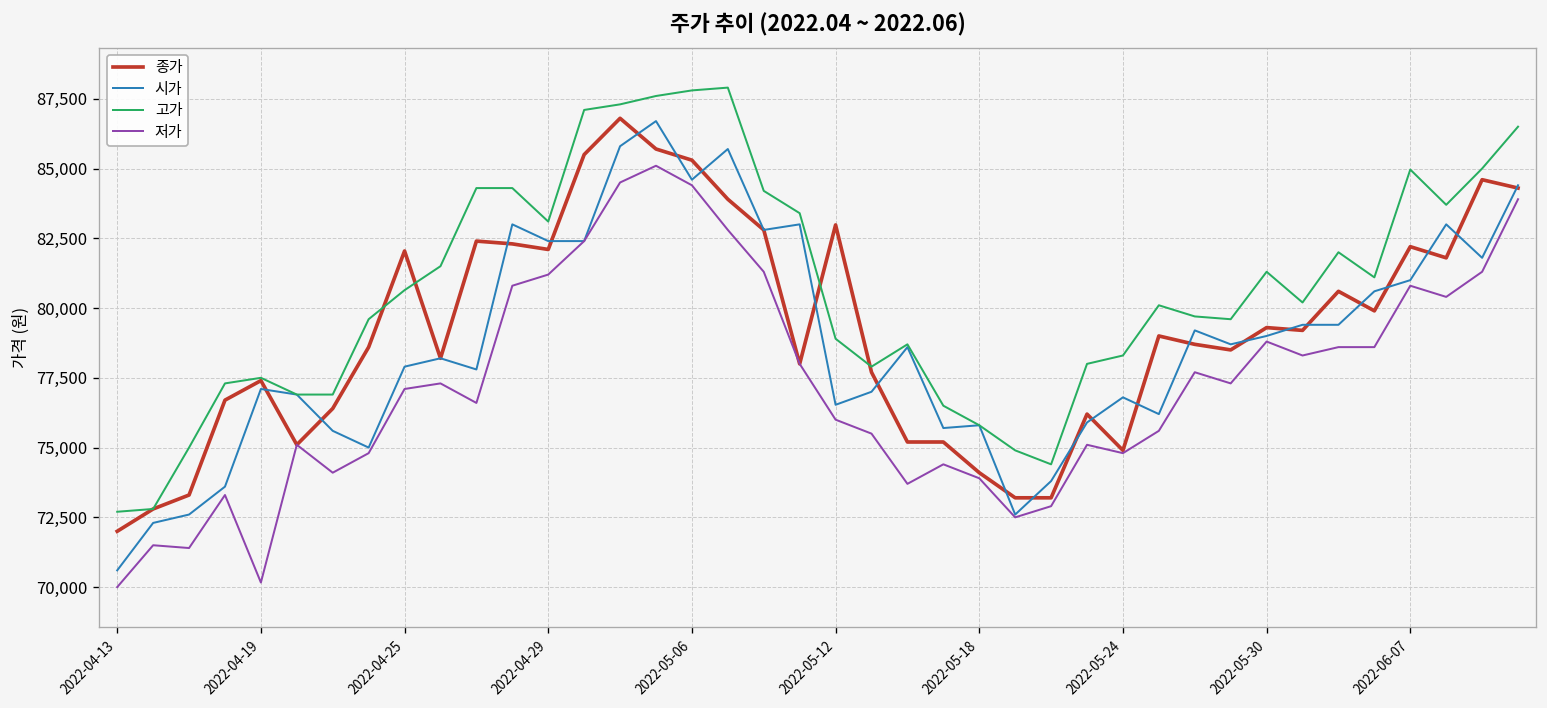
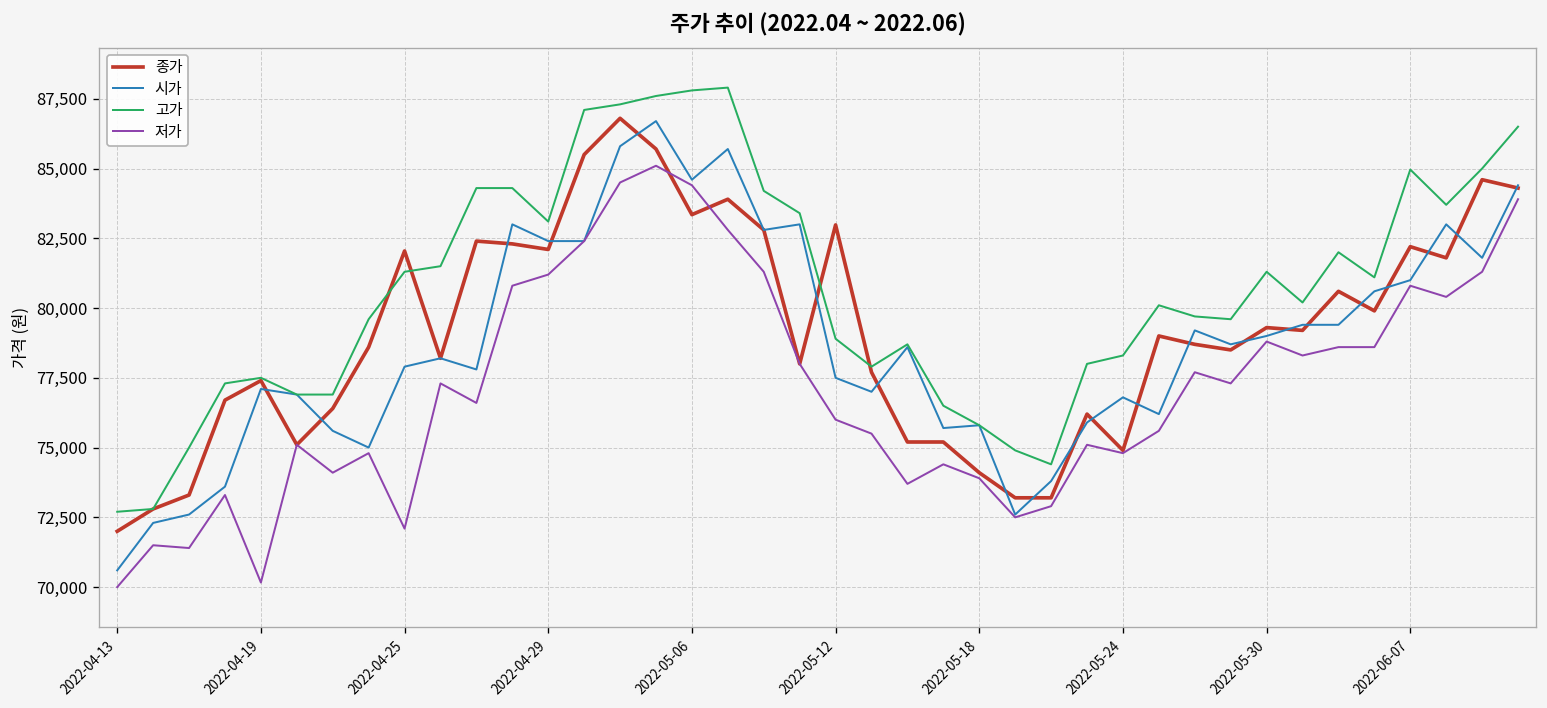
  {
    "종가": {
      "2022-04-13": "72,000",
      "2022-04-25": "82,000",
      "2022-04-29": "82,100",
-     "2022-05-06": "85,300",
+     "2022-05-06": "83,300",
      "2022-05-12": "83,000",
      "2022-05-18": "74,100",
      "2022-05-30": "79,300",
      "2022-06-07": "82,200"
    },
    "시가": {
      "2022-04-13": "70,600",
      "2022-04-19": "77,100",
      "2022-04-25": "77,900",
      "2022-04-29": "82,400",
      "2022-05-06": "84,600",
-     "2022-05-12": "76,500",
+     "2022-05-12": "77,500",
      "2022-05-24": "76,800",
      "2022-05-30": "79,000",
      "2022-06-07": "81,000"
    },
    "고가": {
      "2022-04-13": "72,700",
-     "2022-04-25": "80,600",
+     "2022-04-25": "81,300",
      "2022-04-29": "83,100",
      "2022-05-06": "87,800",
      "2022-05-12": "78,900",
      "2022-05-24": "78,300",
      "2022-05-30": "81,300",
      "2022-06-07": "85,000"
    },
    "저가": {
      "2022-04-13": "70,000",
      "2022-04-19": "70,200",
-     "2022-04-25": "77,100",
+     "2022-04-25": "72,100",
      "2022-04-29": "81,200",
      "2022-05-06": "84,400",
      "2022-05-12": "76,000",
      "2022-05-18": "73,900",
      "2022-05-30": "78,800",
      "2022-06-07": "80,800"
    }
  }
